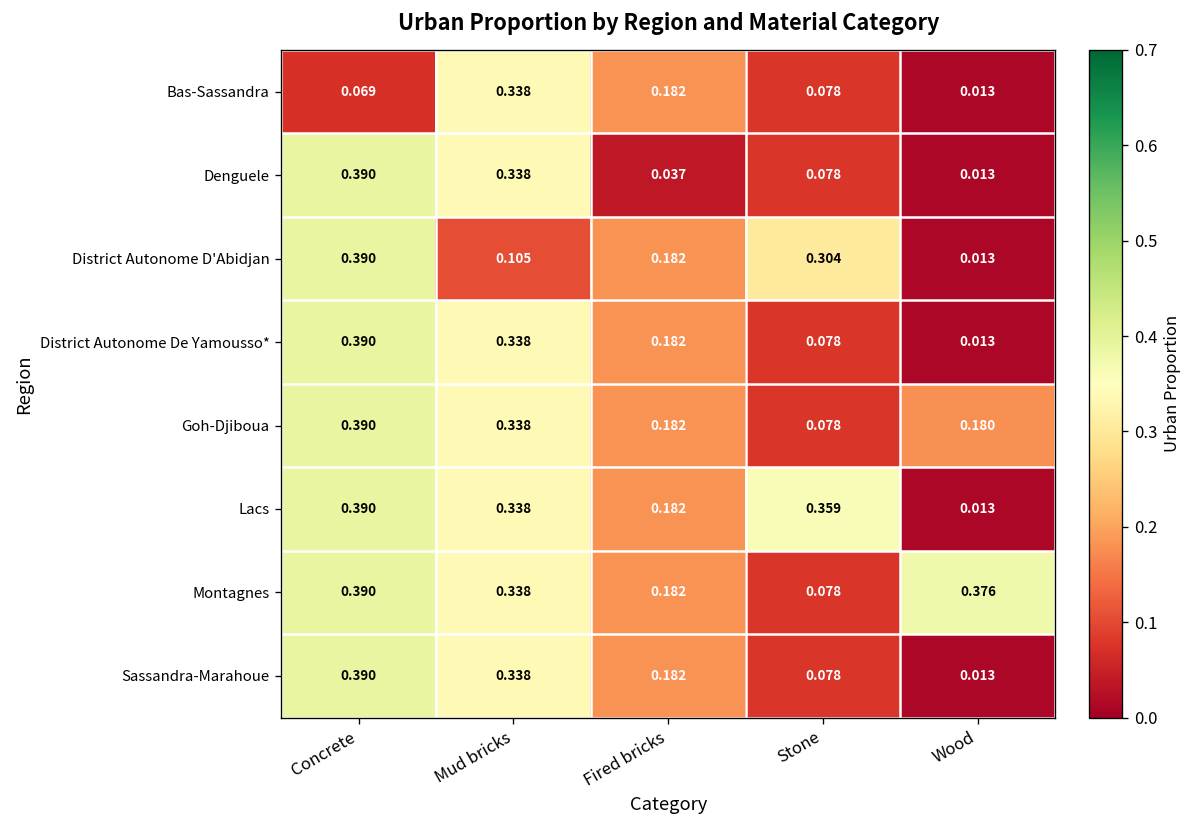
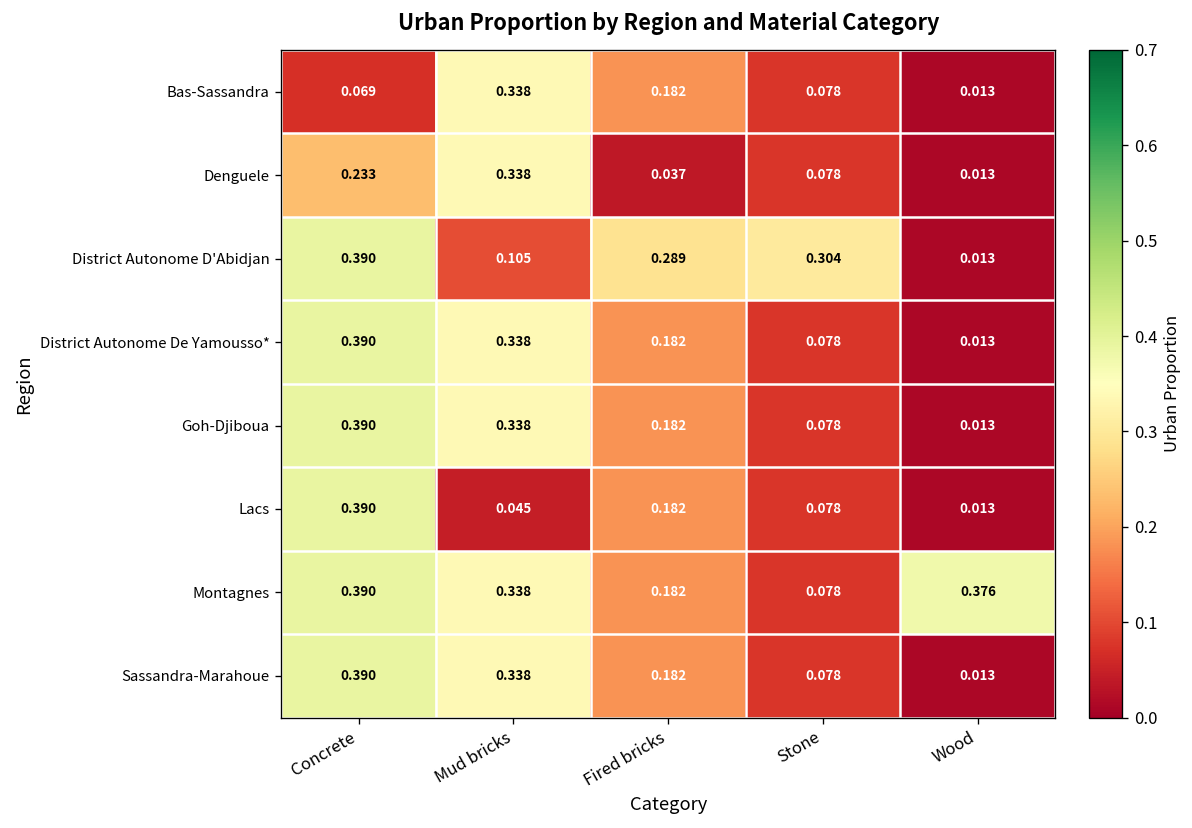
  {
    "Bas-Sassandra": {
      "Concrete": 0.069,
      "Mud bricks": 0.338,
      "Fired bricks": 0.182,
      "Stone": 0.078,
      "Wood": 0.013
    },
    "Denguele": {
-     "Concrete": 0.390,
+     "Concrete": 0.233,
      "Mud bricks": 0.338,
      "Fired bricks": 0.037,
      "Stone": 0.078,
      "Wood": 0.013
    },
    "District Autonome D'Abidjan": {
      "Concrete": 0.390,
      "Mud bricks": 0.105,
-     "Fired bricks": 0.182,
+     "Fired bricks": 0.289,
      "Stone": 0.304,
      "Wood": 0.013
    },
    "District Autonome De Yamousso*": {
      "Concrete": 0.390,
      "Mud bricks": 0.338,
      "Fired bricks": 0.182,
      "Stone": 0.078,
      "Wood": 0.013
    },
    "Goh-Djiboua": {
      "Concrete": 0.390,
      "Mud bricks": 0.338,
      "Fired bricks": 0.182,
      "Stone": 0.078,
-     "Wood": 0.180
+     "Wood": 0.013
    },
    "Lacs": {
      "Concrete": 0.390,
-     "Mud bricks": 0.338,
+     "Mud bricks": 0.045,
      "Fired bricks": 0.182,
-     "Stone": 0.359,
+     "Stone": 0.078,
      "Wood": 0.013
    },
    "Montagnes": {
      "Concrete": 0.390,
      "Mud bricks": 0.338,
      "Fired bricks": 0.182,
      "Stone": 0.078,
      "Wood": 0.376
    },
    "Sassandra-Marahoue": {
      "Concrete": 0.390,
      "Mud bricks": 0.338,
      "Fired bricks": 0.182,
      "Stone": 0.078,
      "Wood": 0.013
    }
  }
